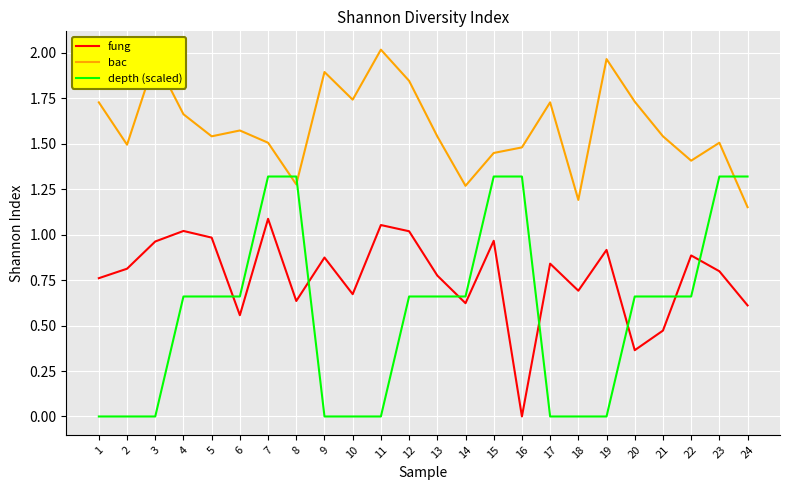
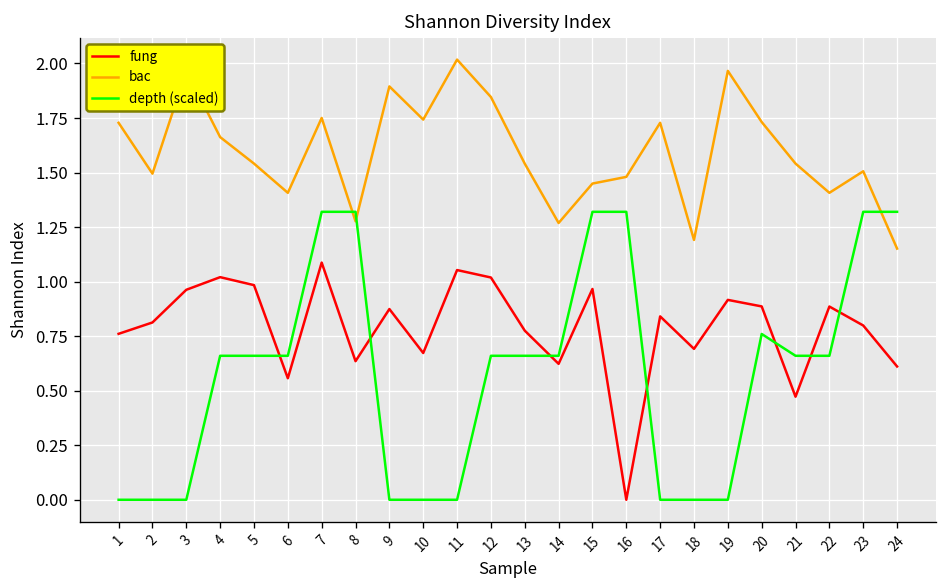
  {
    "fung": {
      "1": 0.76,
      "2": 0.81,
      "3": 0.96,
      "4": 1.02,
      "5": 0.98,
      "6": 0.56,
      "7": 1.09,
      "8": 0.64,
      "9": 0.87,
      "10": 0.67,
      "11": 1.05,
      "12": 1.02,
      "13": 0.78,
      "14": 0.62,
      "15": 0.97,
      "16": 0.00,
      "17": 0.84,
      "18": 0.69,
      "19": 0.92,
-     "20": 0.36,
+     "20": 0.89,
      "21": 0.47,
      "22": 0.89,
      "23": 0.80,
      "24": 0.61
    },
    "bac": {
      "1": 1.73,
      "2": 1.49,
      "4": 1.66,
      "5": 1.54,
-     "6": 1.57,
-     "7": 1.51,
+     "6": 1.41,
+     "7": 1.75,
      "8": 1.28,
      "9": 1.89,
      "10": 1.74,
      "11": 2.02,
      "12": 1.85,
      "13": 1.54,
      "14": 1.27,
      "15": 1.45,
      "16": 1.48,
      "17": 1.73,
      "18": 1.19,
      "19": 1.97,
      "20": 1.73,
      "21": 1.54,
      "22": 1.41,
      "23": 1.51,
      "24": 1.15
    },
    "depth (scaled)": {
      "1": 0.00,
      "2": 0.00,
      "3": 0.00,
      "4": 0.66,
      "5": 0.66,
      "6": 0.66,
      "7": 1.32,
      "8": 1.32,
      "9": 0.00,
      "10": 0.00,
      "11": 0.00,
      "12": 0.66,
      "13": 0.66,
      "14": 0.66,
      "15": 1.32,
      "16": 1.32,
      "17": 0.00,
      "18": 0.00,
      "19": 0.00,
-     "20": 0.66,
+     "20": 0.76,
      "21": 0.66,
      "22": 0.66,
      "23": 1.32,
      "24": 1.32
    }
  }
